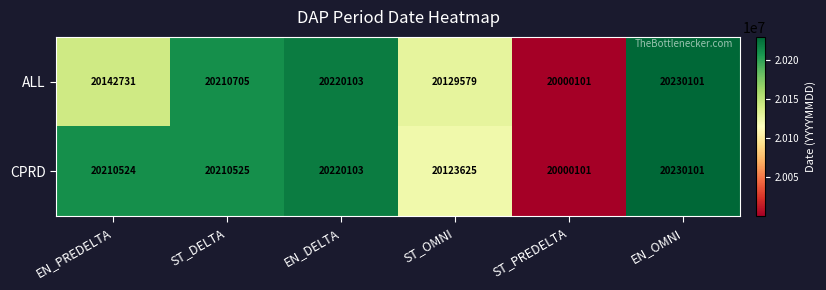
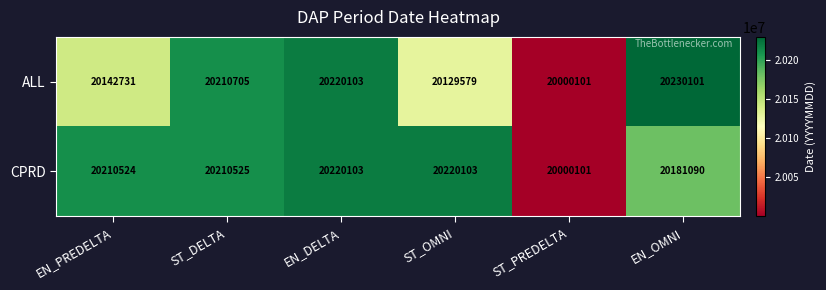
  {
    "ALL": {
      "EN_PREDELTA": 20142731,
      "ST_DELTA": 20210705,
      "EN_DELTA": 20220103,
      "ST_OMNI": 20129579,
      "ST_PREDELTA": 20000101
    },
    "CPRD": {
      "EN_PREDELTA": 20210524,
      "ST_DELTA": 20210525,
      "EN_DELTA": 20220103,
-     "ST_OMNI": 20123625,
+     "ST_OMNI": 20220103,
      "ST_PREDELTA": 20000101,
-     "EN_OMNI": 20230101
+     "EN_OMNI": 20181090
    }
  }
